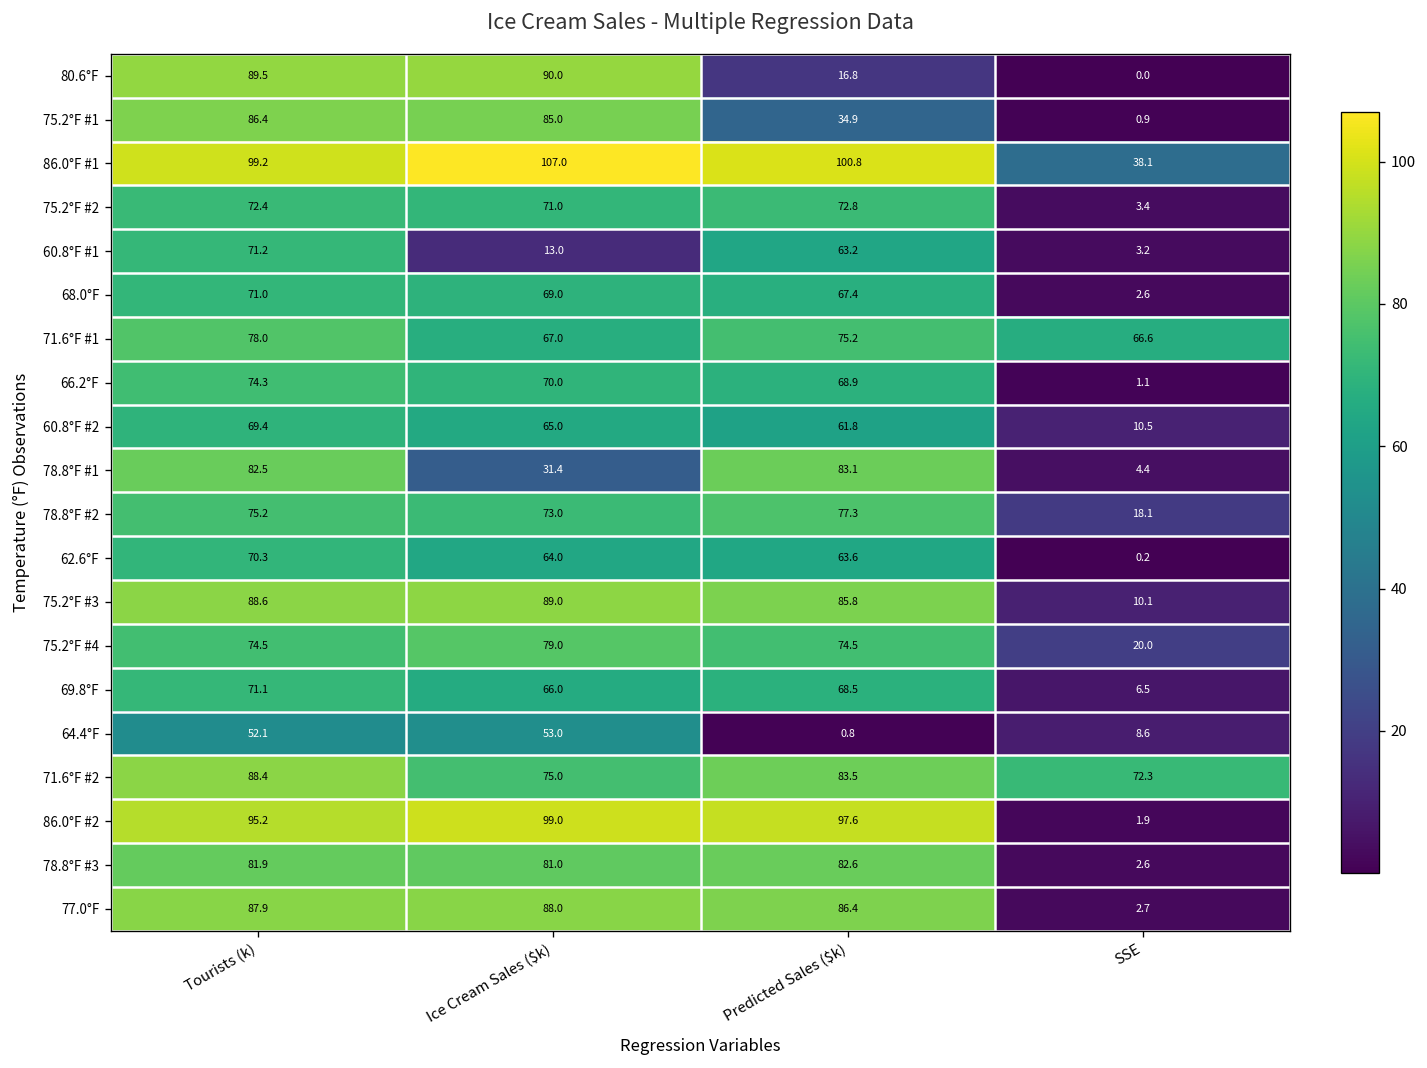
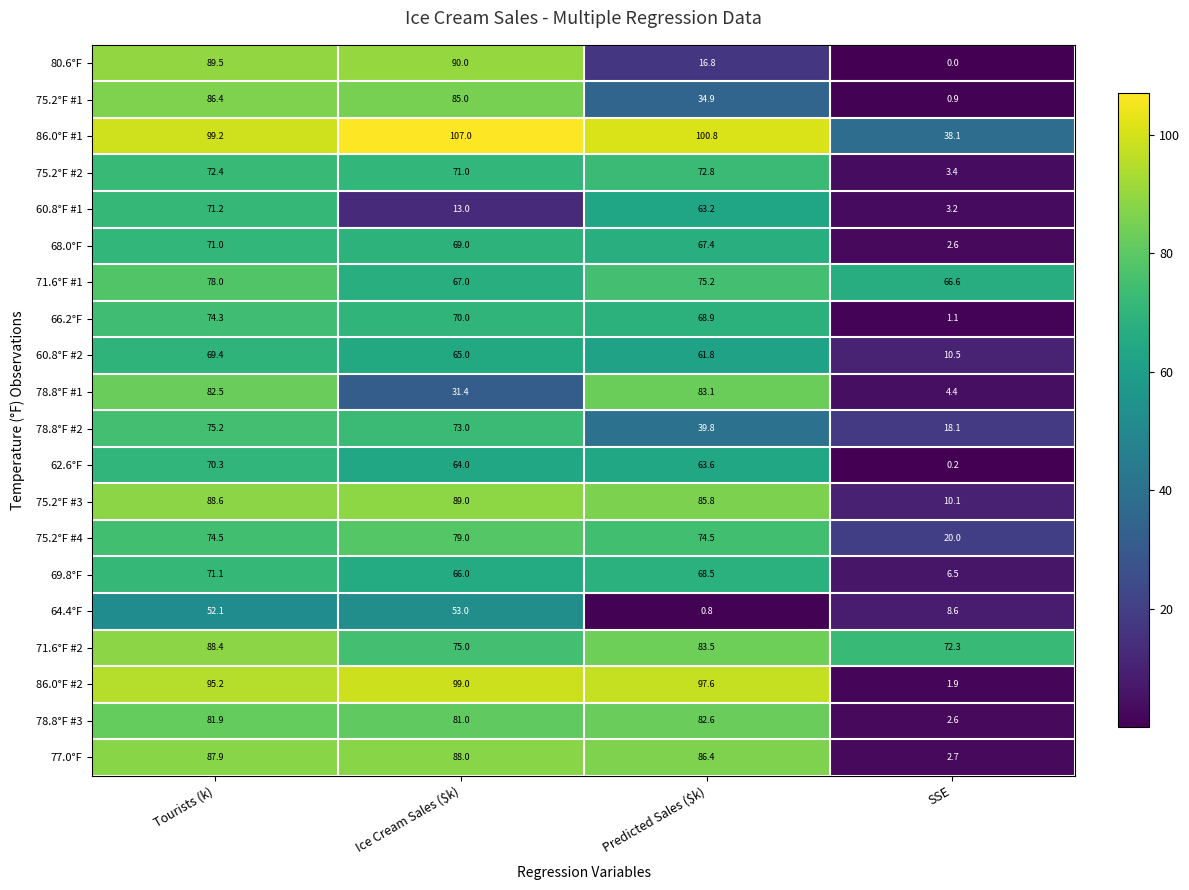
  {
    "80.6°F": {
      "Tourists (k)": 89.5,
      "Ice Cream Sales ($k)": 90.0,
      "Predicted Sales ($k)": 16.8,
      "SSE": 0.0
    },
    "75.2°F #1": {
      "Tourists (k)": 86.4,
      "Ice Cream Sales ($k)": 85.0,
      "Predicted Sales ($k)": 34.9,
      "SSE": 0.9
    },
    "86.0°F #1": {
      "Tourists (k)": 99.2,
      "Ice Cream Sales ($k)": 107.0,
      "Predicted Sales ($k)": 100.8,
      "SSE": 38.1
    },
    "75.2°F #2": {
      "Tourists (k)": 72.4,
      "Ice Cream Sales ($k)": 71.0,
      "Predicted Sales ($k)": 72.8,
      "SSE": 3.4
    },
    "60.8°F #1": {
      "Tourists (k)": 71.2,
      "Ice Cream Sales ($k)": 13.0,
      "Predicted Sales ($k)": 63.2,
      "SSE": 3.2
    },
    "68.0°F": {
      "Tourists (k)": 71.0,
      "Ice Cream Sales ($k)": 69.0,
      "Predicted Sales ($k)": 67.4,
      "SSE": 2.6
    },
    "71.6°F #1": {
      "Tourists (k)": 78.0,
      "Ice Cream Sales ($k)": 67.0,
      "Predicted Sales ($k)": 75.2,
      "SSE": 66.6
    },
    "66.2°F": {
      "Tourists (k)": 74.3,
      "Ice Cream Sales ($k)": 70.0,
      "Predicted Sales ($k)": 68.9,
      "SSE": 1.1
    },
    "60.8°F #2": {
      "Tourists (k)": 69.4,
      "Ice Cream Sales ($k)": 65.0,
      "Predicted Sales ($k)": 61.8,
      "SSE": 10.5
    },
    "78.8°F #1": {
      "Tourists (k)": 82.5,
      "Ice Cream Sales ($k)": 31.4,
      "Predicted Sales ($k)": 83.1,
      "SSE": 4.4
    },
    "78.8°F #2": {
      "Tourists (k)": 75.2,
      "Ice Cream Sales ($k)": 73.0,
-     "Predicted Sales ($k)": 77.3,
+     "Predicted Sales ($k)": 39.8,
      "SSE": 18.1
    },
    "62.6°F": {
      "Tourists (k)": 70.3,
      "Ice Cream Sales ($k)": 64.0,
      "Predicted Sales ($k)": 63.6,
      "SSE": 0.2
    },
    "75.2°F #3": {
      "Tourists (k)": 88.6,
      "Ice Cream Sales ($k)": 89.0,
      "Predicted Sales ($k)": 85.8,
      "SSE": 10.1
    },
    "75.2°F #4": {
      "Tourists (k)": 74.5,
      "Ice Cream Sales ($k)": 79.0,
      "Predicted Sales ($k)": 74.5,
      "SSE": 20.0
    },
    "69.8°F": {
      "Tourists (k)": 71.1,
      "Ice Cream Sales ($k)": 66.0,
      "Predicted Sales ($k)": 68.5,
      "SSE": 6.5
    },
    "64.4°F": {
      "Tourists (k)": 52.1,
      "Ice Cream Sales ($k)": 53.0,
      "Predicted Sales ($k)": 0.8,
      "SSE": 8.6
    },
    "71.6°F #2": {
      "Tourists (k)": 88.4,
      "Ice Cream Sales ($k)": 75.0,
      "Predicted Sales ($k)": 83.5,
      "SSE": 72.3
    },
    "86.0°F #2": {
      "Tourists (k)": 95.2,
      "Ice Cream Sales ($k)": 99.0,
      "Predicted Sales ($k)": 97.6,
      "SSE": 1.9
    },
    "78.8°F #3": {
      "Tourists (k)": 81.9,
      "Ice Cream Sales ($k)": 81.0,
      "Predicted Sales ($k)": 82.6,
      "SSE": 2.6
    },
    "77.0°F": {
      "Tourists (k)": 87.9,
      "Ice Cream Sales ($k)": 88.0,
      "Predicted Sales ($k)": 86.4,
      "SSE": 2.7
    }
  }
